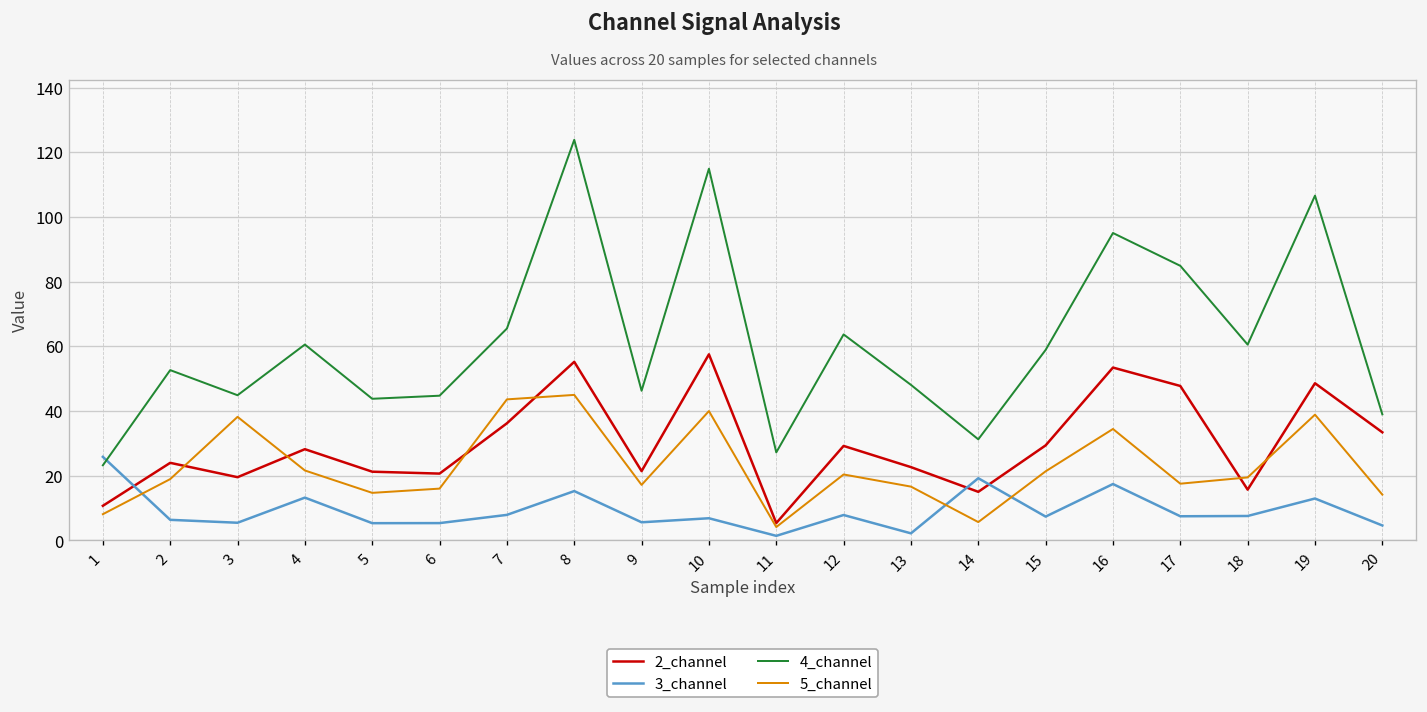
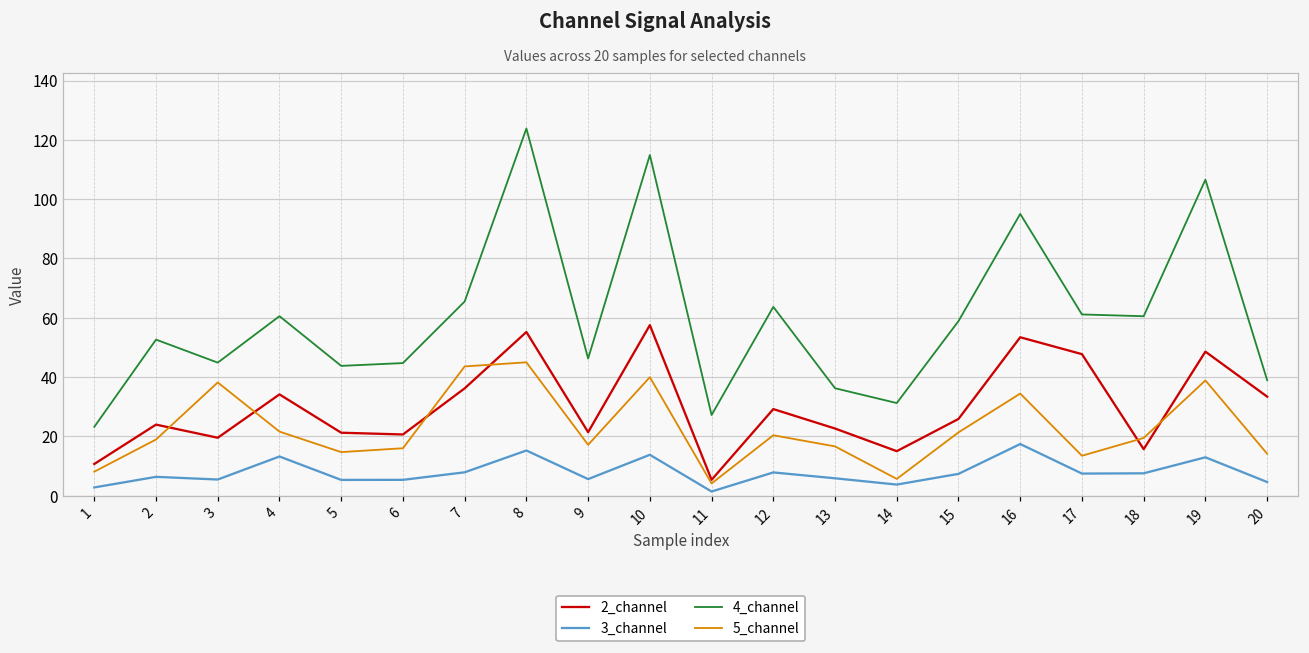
  {
    "2_channel": {
      "1": 11,
      "2": 24,
      "3": 20,
-     "4": 28,
+     "4": 34,
      "5": 21,
      "6": 21,
      "7": 36,
      "8": 55,
      "9": 21,
      "10": 58,
      "11": 5,
      "12": 29,
      "13": 23,
      "14": 15,
-     "15": 29,
+     "15": 26,
      "16": 53,
      "17": 48,
      "18": 16,
      "19": 49,
      "20": 33
    },
    "3_channel": {
-     "1": 26,
+     "1": 3,
      "2": 6,
      "3": 5,
      "4": 13,
      "5": 5,
      "6": 5,
      "7": 8,
      "8": 15,
      "9": 6,
-     "10": 7,
+     "10": 14,
      "11": 1,
      "12": 8,
-     "13": 2,
-     "14": 19,
+     "13": 6,
+     "14": 4,
      "15": 7,
      "16": 17,
      "17": 7,
      "18": 8,
      "19": 13,
      "20": 5
    },
    "4_channel": {
      "1": 23,
      "2": 53,
      "3": 45,
      "4": 61,
      "5": 44,
      "6": 45,
      "7": 65,
      "8": 124,
      "9": 46,
      "10": 115,
      "11": 27,
      "12": 64,
-     "13": 48,
+     "13": 36,
      "14": 31,
      "15": 59,
      "16": 95,
-     "17": 85,
+     "17": 61,
      "18": 61,
      "19": 107,
      "20": 39
    },
    "5_channel": {
      "1": 8,
      "2": 19,
      "3": 38,
      "4": 22,
      "5": 15,
      "6": 16,
      "7": 44,
      "8": 45,
      "9": 17,
      "10": 40,
      "11": 4,
      "12": 20,
      "13": 17,
      "14": 6,
      "15": 21,
      "16": 34,
-     "17": 18,
+     "17": 13,
      "18": 19,
      "19": 39,
      "20": 14
    }
  }
